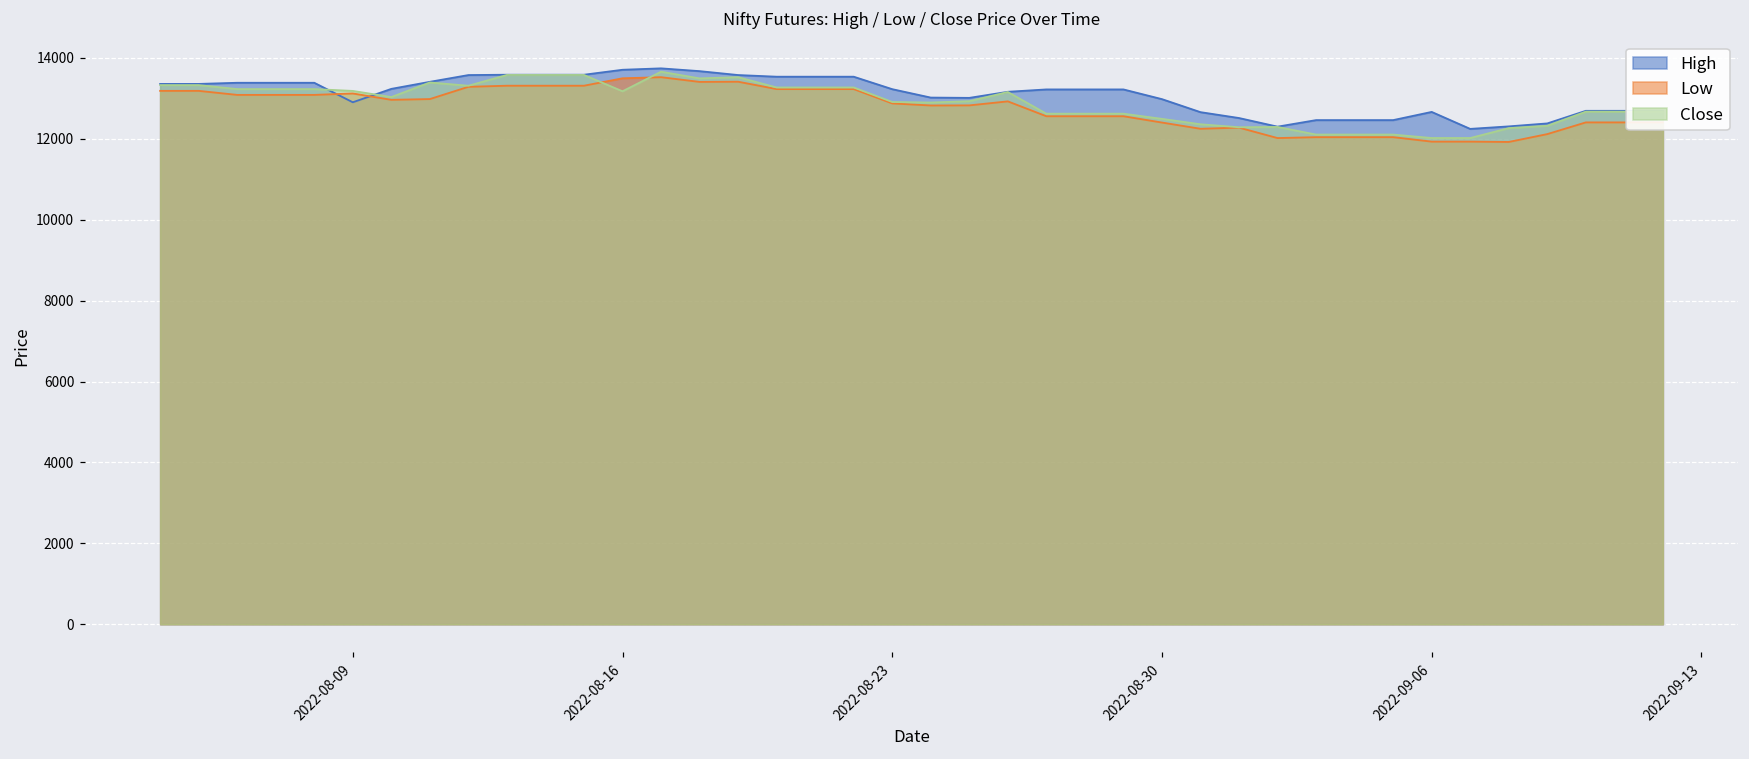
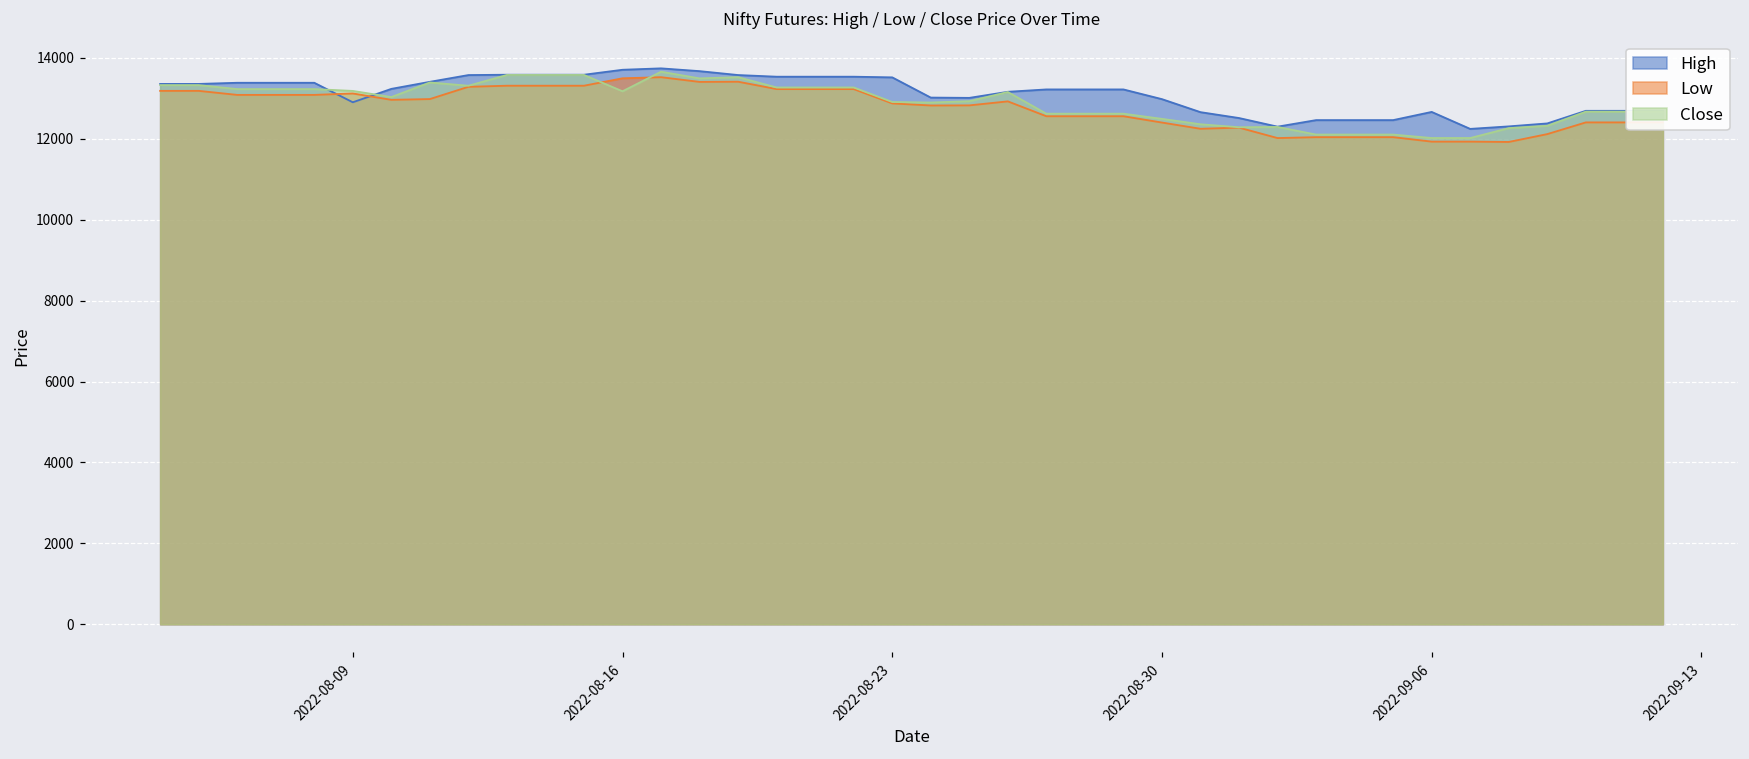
  {
    "High": {
      "2022-08-09": 12900,
      "2022-08-16": 13700,
-     "2022-08-23": 13200,
+     "2022-08-23": 13500,
      "2022-08-30": 13000,
      "2022-09-06": 12700
    },
    "Low": {
      "2022-08-16": 13500,
      "2022-08-30": 12400,
      "2022-09-06": 11900
    },
    "Close": {
      "2022-08-16": 13200,
      "2022-08-30": 12500,
      "2022-09-06": 12000
    }
  }
